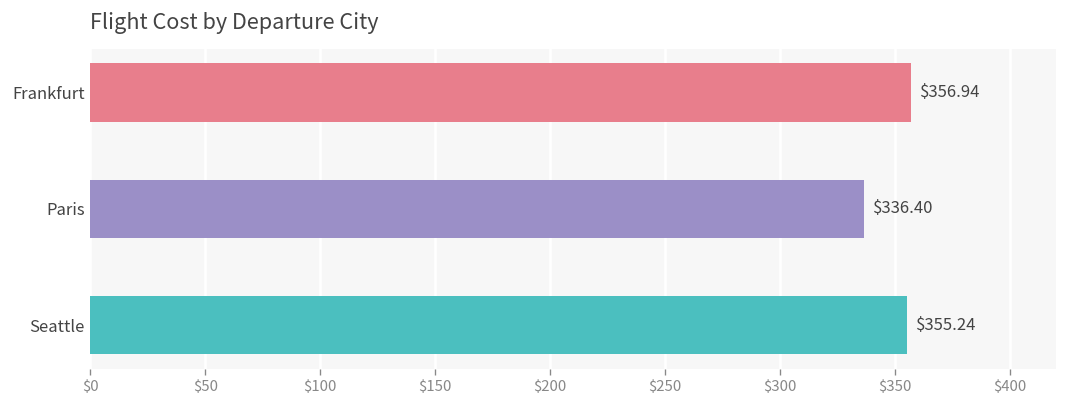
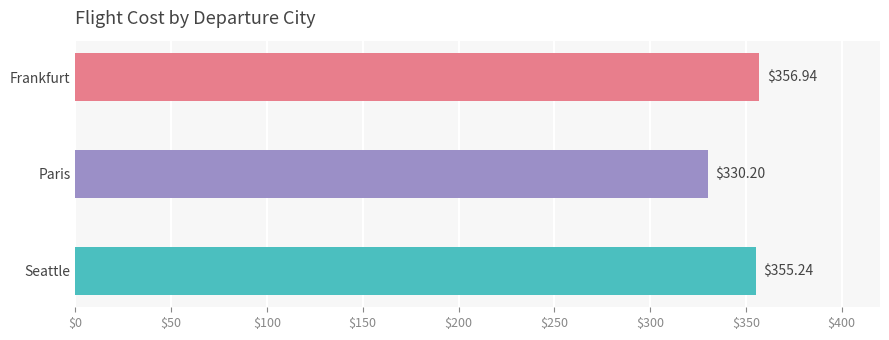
  {
    "Frankfurt": "$356.94",
-   "Paris": "$336.40",
+   "Paris": "$330.20",
    "Seattle": "$355.24"
  }
